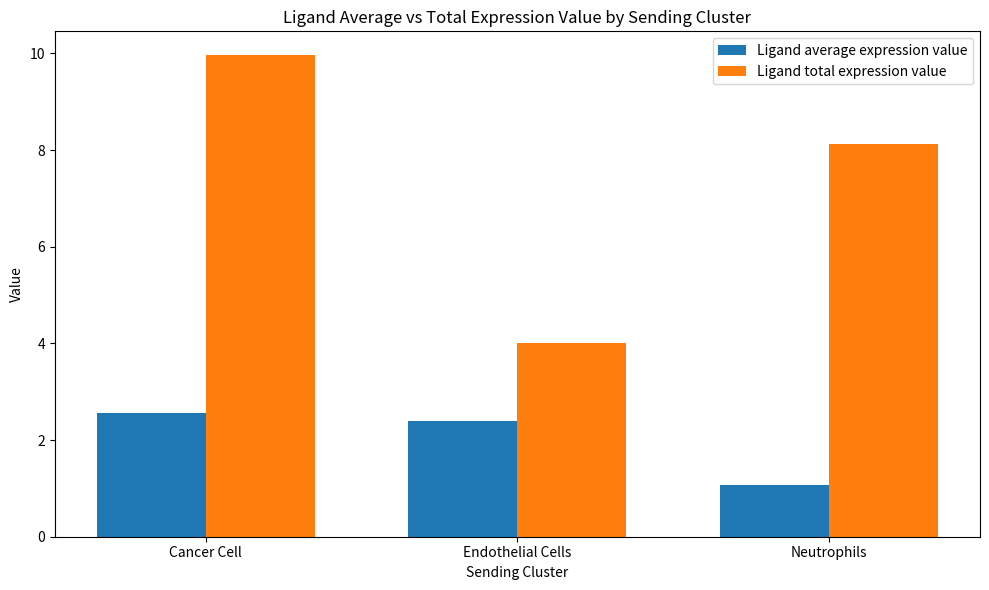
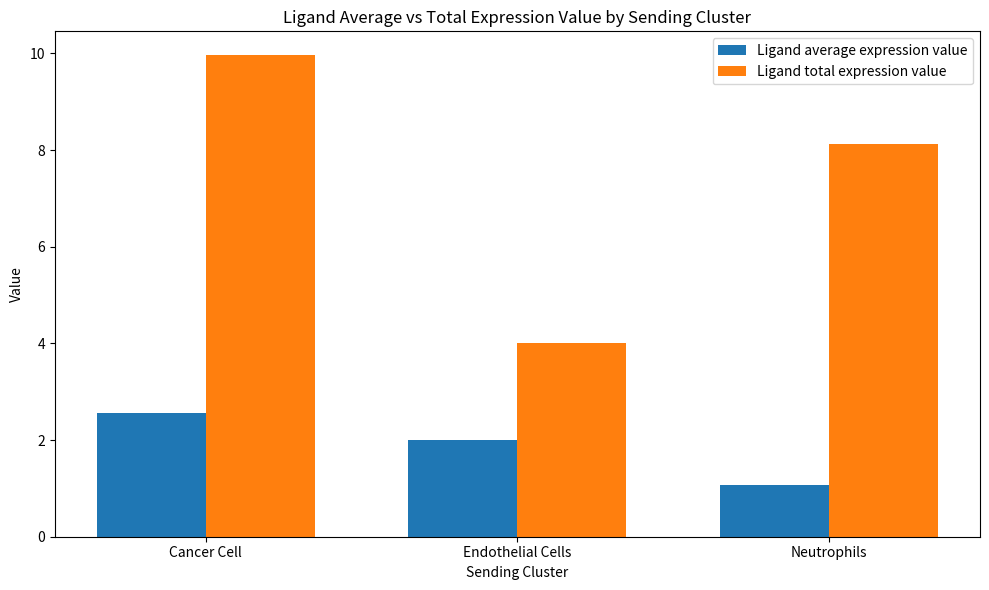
  {
    "Ligand average expression value": {
      "Cancer Cell": 2.6,
-     "Endothelial Cells": 2.4,
+     "Endothelial Cells": 2.0,
      "Neutrophils": 1.1
    },
    "Ligand total expression value": {
      "Cancer Cell": 10.0,
      "Endothelial Cells": 4.0,
      "Neutrophils": 8.1
    }
  }
